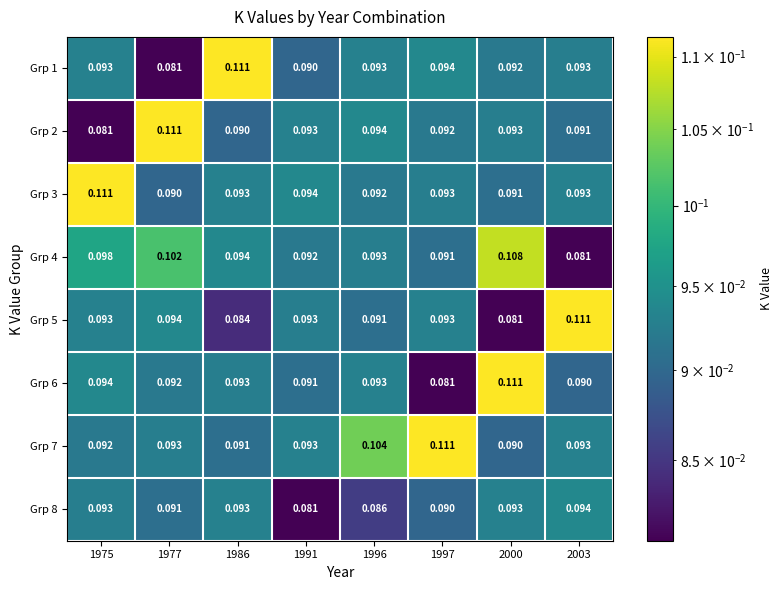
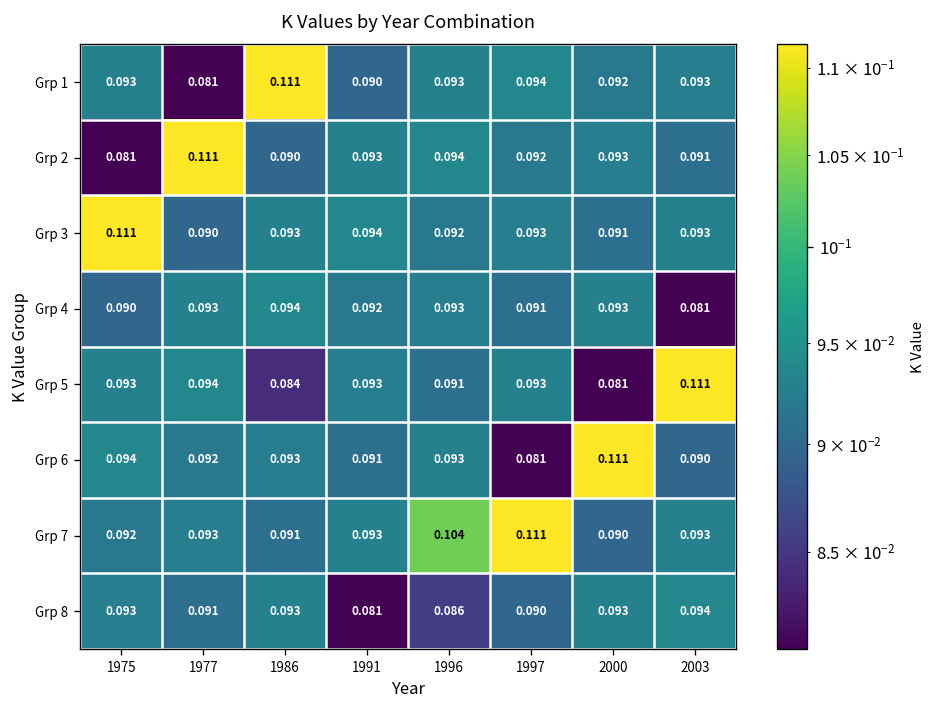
  {
    "Grp 1": {
      "1975": 0.093,
      "1977": 0.081,
      "1986": 0.111,
      "1991": 0.090,
      "1996": 0.093,
      "1997": 0.094,
      "2000": 0.092,
      "2003": 0.093
    },
    "Grp 2": {
      "1975": 0.081,
      "1977": 0.111,
      "1986": 0.090,
      "1991": 0.093,
      "1996": 0.094,
      "1997": 0.092,
      "2000": 0.093,
      "2003": 0.091
    },
    "Grp 3": {
      "1975": 0.111,
      "1977": 0.090,
      "1986": 0.093,
      "1991": 0.094,
      "1996": 0.092,
      "1997": 0.093,
      "2000": 0.091,
      "2003": 0.093
    },
    "Grp 4": {
-     "1975": 0.098,
-     "1977": 0.102,
+     "1975": 0.090,
+     "1977": 0.093,
      "1986": 0.094,
      "1991": 0.092,
      "1996": 0.093,
      "1997": 0.091,
-     "2000": 0.108,
+     "2000": 0.093,
      "2003": 0.081
    },
    "Grp 5": {
      "1975": 0.093,
      "1977": 0.094,
      "1986": 0.084,
      "1991": 0.093,
      "1996": 0.091,
      "1997": 0.093,
      "2000": 0.081,
      "2003": 0.111
    },
    "Grp 6": {
      "1975": 0.094,
      "1977": 0.092,
      "1986": 0.093,
      "1991": 0.091,
      "1996": 0.093,
      "1997": 0.081,
      "2000": 0.111,
      "2003": 0.090
    },
    "Grp 7": {
      "1975": 0.092,
      "1977": 0.093,
      "1986": 0.091,
      "1991": 0.093,
      "1996": 0.104,
      "1997": 0.111,
      "2000": 0.090,
      "2003": 0.093
    },
    "Grp 8": {
      "1975": 0.093,
      "1977": 0.091,
      "1986": 0.093,
      "1991": 0.081,
      "1996": 0.086,
      "1997": 0.090,
      "2000": 0.093,
      "2003": 0.094
    }
  }
